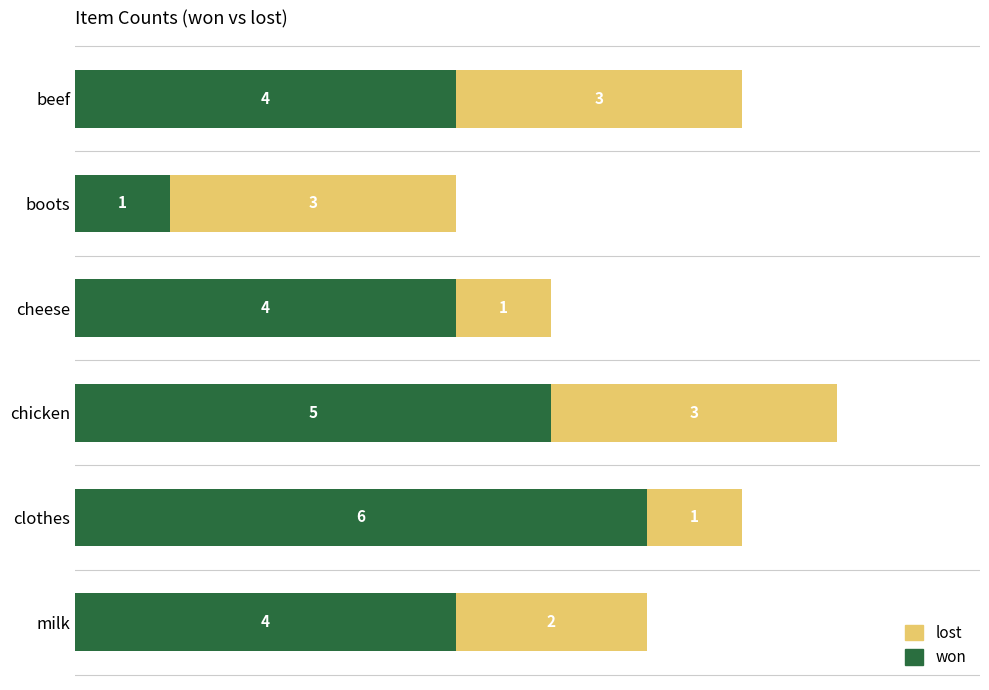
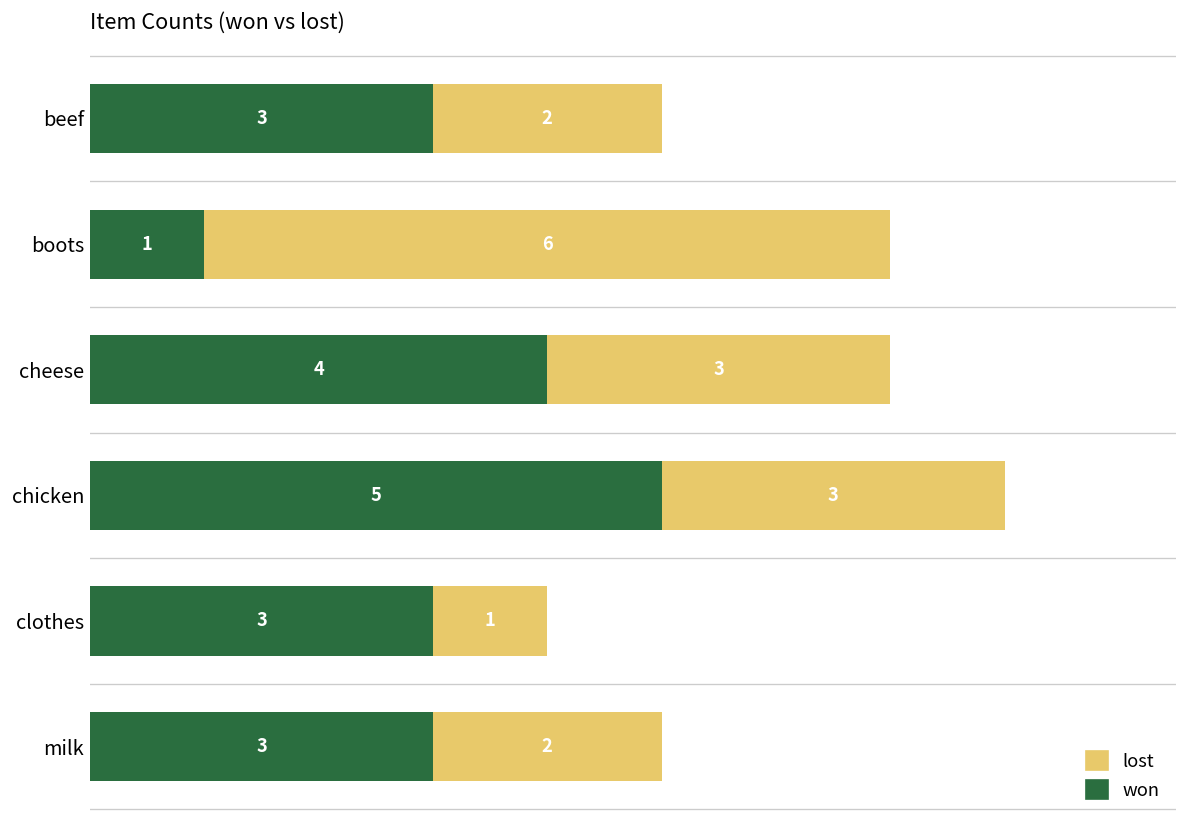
  {
    "won": {
-     "beef": 4,
+     "beef": 3,
      "boots": 1,
      "cheese": 4,
      "chicken": 5,
-     "clothes": 6,
-     "milk": 4
+     "clothes": 3,
+     "milk": 3
    },
    "lost": {
-     "beef": 3,
-     "boots": 3,
-     "cheese": 1,
+     "beef": 2,
+     "boots": 6,
+     "cheese": 3,
      "chicken": 3,
      "clothes": 1,
      "milk": 2
    }
  }
